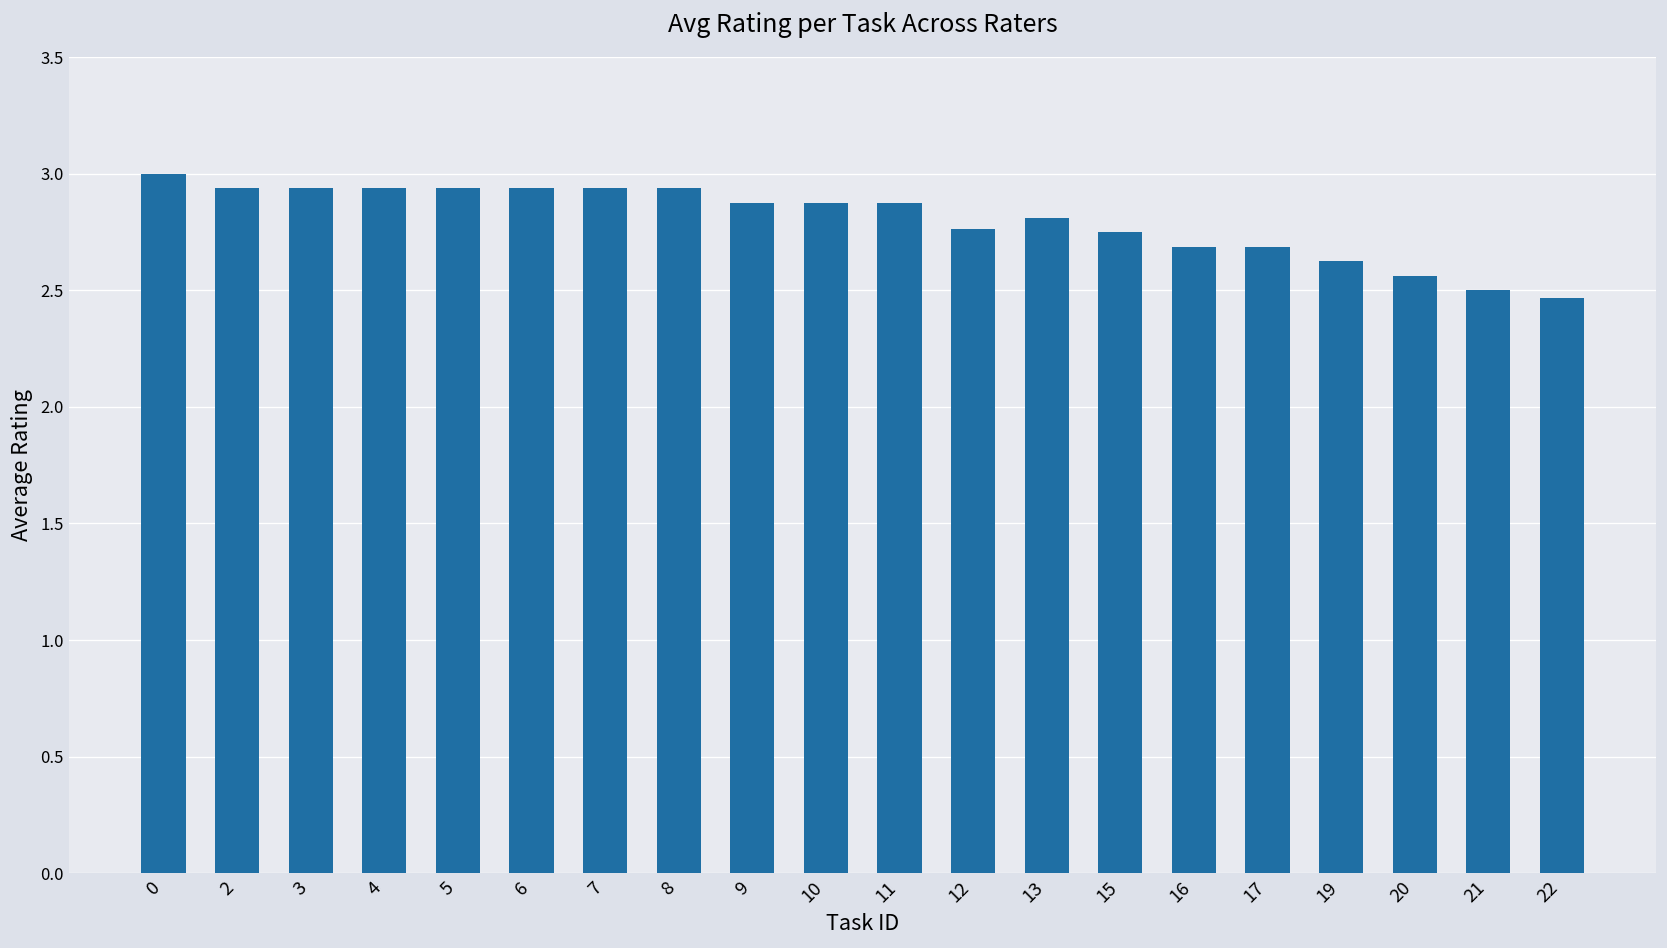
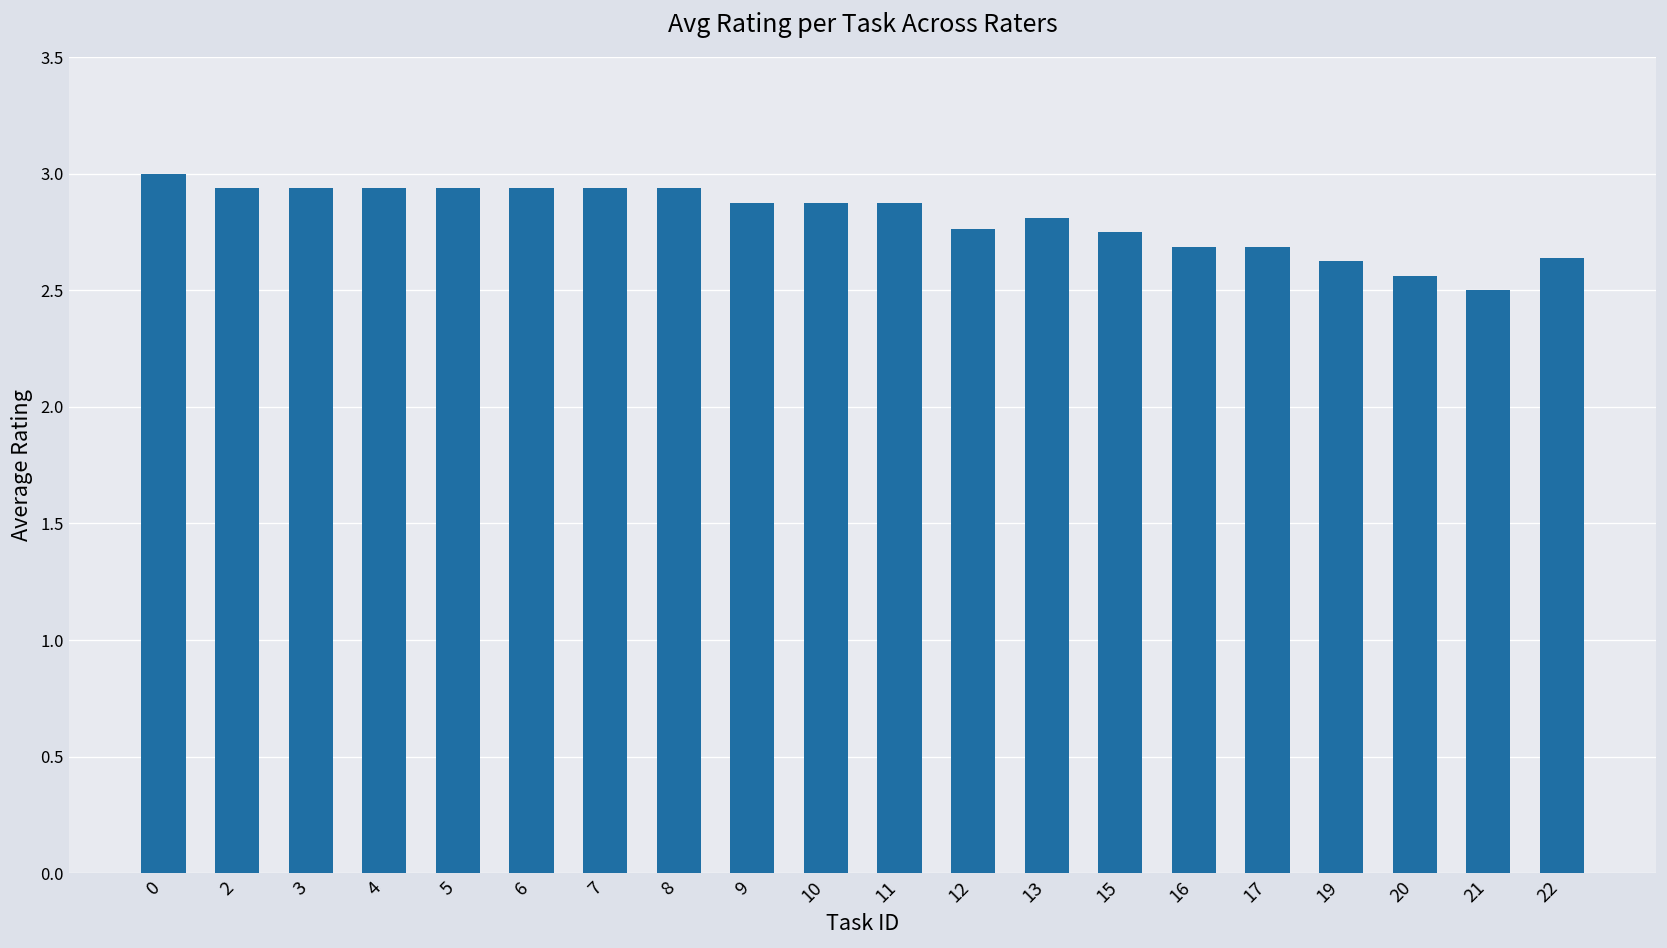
  {
    "0": 3.00,
    "2": 2.94,
    "3": 2.94,
    "4": 2.94,
    "5": 2.94,
    "6": 2.94,
    "7": 2.94,
    "8": 2.94,
    "9": 2.88,
    "10": 2.88,
    "11": 2.88,
    "12": 2.76,
    "13": 2.81,
    "15": 2.75,
    "16": 2.69,
    "17": 2.69,
    "19": 2.63,
    "20": 2.56,
    "21": 2.50,
-   "22": 2.47
+   "22": 2.64
  }
